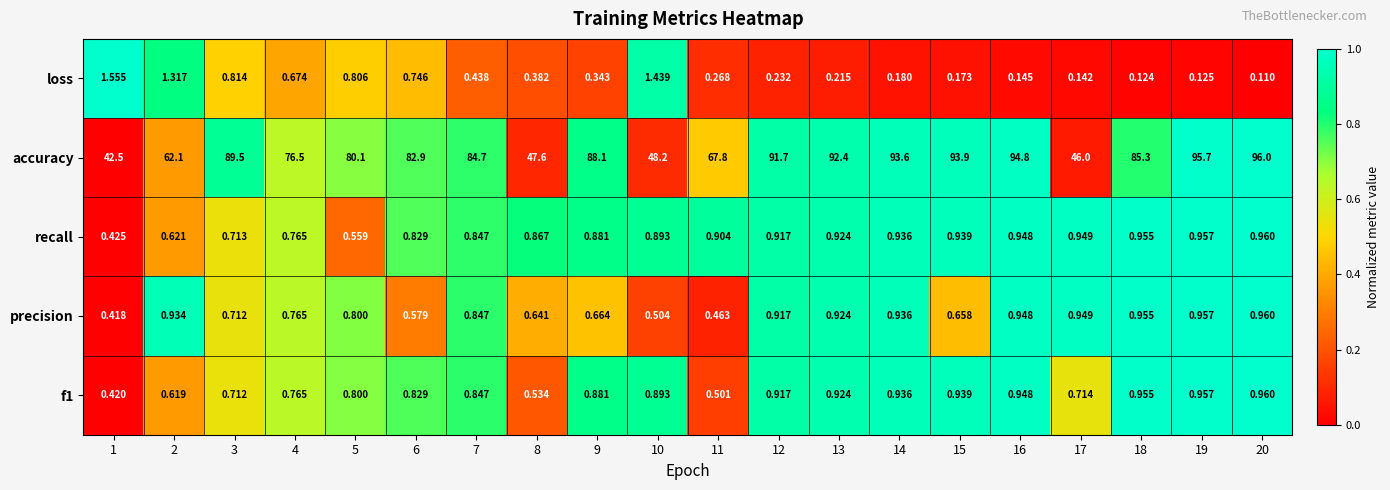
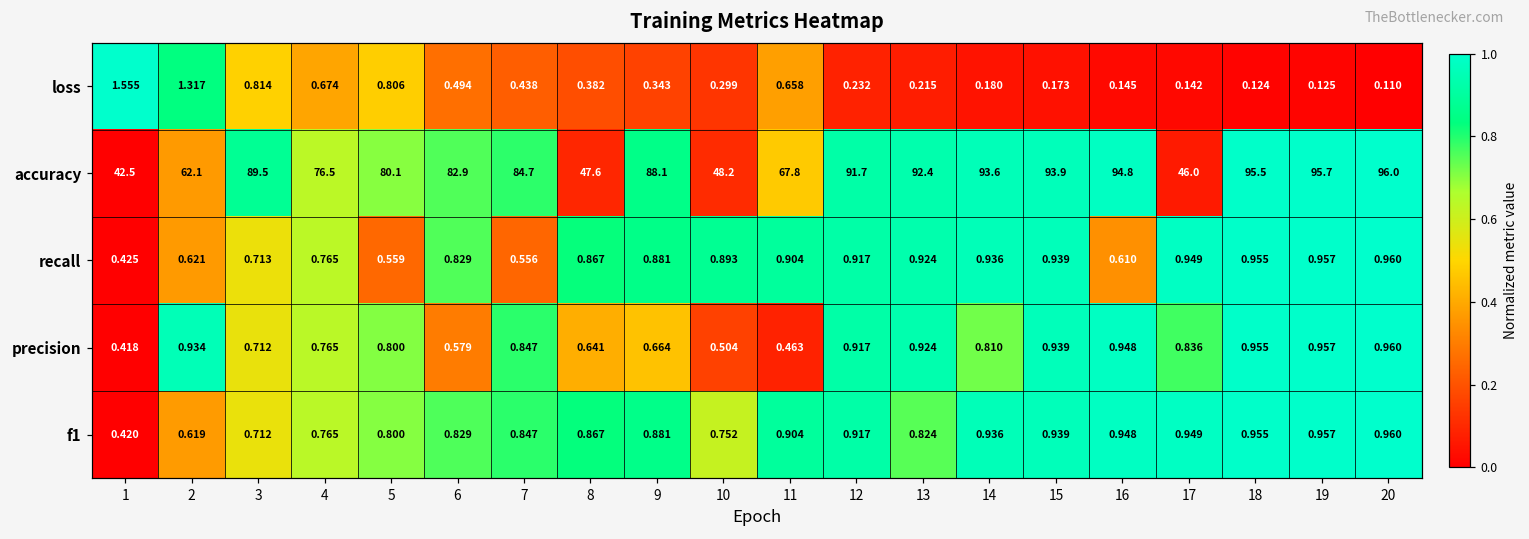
  {
    "loss": {
      "1": 1.555,
      "2": 1.317,
      "3": 0.814,
      "4": 0.674,
      "5": 0.806,
-     "6": 0.746,
+     "6": 0.494,
      "7": 0.438,
      "8": 0.382,
      "9": 0.343,
-     "10": 1.439,
-     "11": 0.268,
+     "10": 0.299,
+     "11": 0.658,
      "12": 0.232,
      "13": 0.215,
      "14": 0.180,
      "15": 0.173,
      "16": 0.145,
      "17": 0.142,
      "18": 0.124,
      "19": 0.125,
      "20": 0.110
    },
    "accuracy": {
      "1": 42.5,
      "2": 62.1,
      "3": 89.5,
      "4": 76.5,
      "5": 80.1,
      "6": 82.9,
      "7": 84.7,
      "8": 47.6,
      "9": 88.1,
      "10": 48.2,
      "11": 67.8,
      "12": 91.7,
      "13": 92.4,
      "14": 93.6,
      "15": 93.9,
      "16": 94.8,
      "17": 46.0,
-     "18": 85.3,
+     "18": 95.5,
      "19": 95.7,
      "20": 96.0
    },
    "recall": {
      "1": 0.425,
      "2": 0.621,
      "3": 0.713,
      "4": 0.765,
      "5": 0.559,
      "6": 0.829,
-     "7": 0.847,
+     "7": 0.556,
      "8": 0.867,
      "9": 0.881,
      "10": 0.893,
      "11": 0.904,
      "12": 0.917,
      "13": 0.924,
      "14": 0.936,
      "15": 0.939,
-     "16": 0.948,
+     "16": 0.610,
      "17": 0.949,
      "18": 0.955,
      "19": 0.957,
      "20": 0.960
    },
    "precision": {
      "1": 0.418,
      "2": 0.934,
      "3": 0.712,
      "4": 0.765,
      "5": 0.800,
      "6": 0.579,
      "7": 0.847,
      "8": 0.641,
      "9": 0.664,
      "10": 0.504,
      "11": 0.463,
      "12": 0.917,
      "13": 0.924,
-     "14": 0.936,
-     "15": 0.658,
+     "14": 0.810,
+     "15": 0.939,
      "16": 0.948,
-     "17": 0.949,
+     "17": 0.836,
      "18": 0.955,
      "19": 0.957,
      "20": 0.960
    },
    "f1": {
      "1": 0.420,
      "2": 0.619,
      "3": 0.712,
      "4": 0.765,
      "5": 0.800,
      "6": 0.829,
      "7": 0.847,
-     "8": 0.534,
+     "8": 0.867,
      "9": 0.881,
-     "10": 0.893,
-     "11": 0.501,
+     "10": 0.752,
+     "11": 0.904,
      "12": 0.917,
-     "13": 0.924,
+     "13": 0.824,
      "14": 0.936,
      "15": 0.939,
      "16": 0.948,
-     "17": 0.714,
+     "17": 0.949,
      "18": 0.955,
      "19": 0.957,
      "20": 0.960
    }
  }
